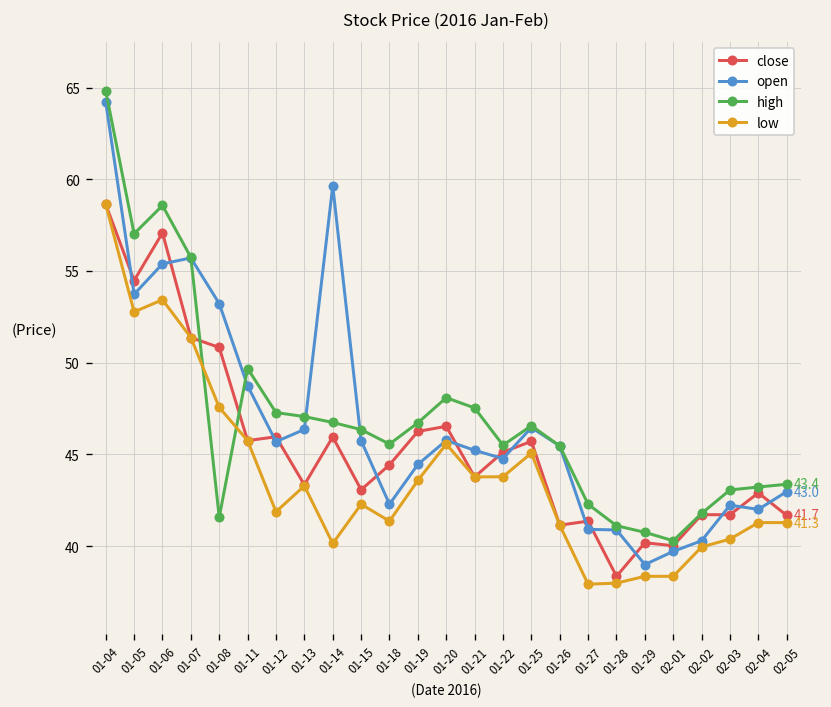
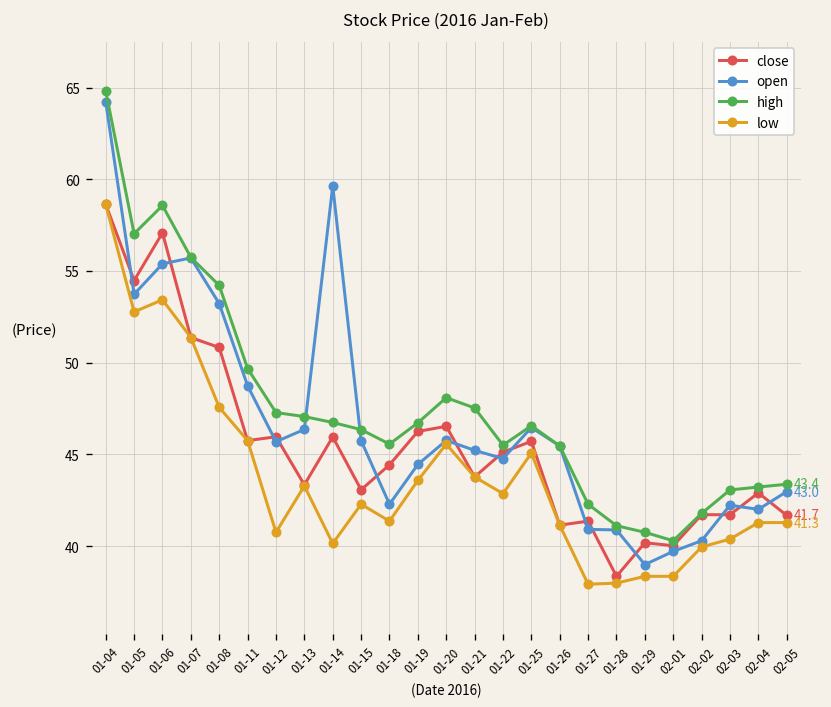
  {
    "close": {
      "01-05": 54.5,
      "01-06": 57.1,
      "01-08": 50.8,
      "01-12": 46.0,
      "01-14": 46.0,
      "01-15": 43.1,
      "01-18": 44.4,
      "01-19": 46.3,
      "01-20": 46.5,
      "01-22": 45.1,
      "01-25": 45.7,
      "01-27": 41.4,
      "01-28": 38.4,
      "01-29": 40.2,
      "02-01": 40.0,
      "02-03": 41.7,
      "02-04": 42.9
    },
    "open": {
      "01-04": 64.2,
      "01-05": 53.7,
      "01-06": 55.4,
      "01-08": 53.2,
      "01-11": 48.7,
      "01-12": 45.7,
      "01-13": 46.4,
      "01-14": 59.6,
      "01-15": 45.8,
      "01-18": 42.3,
      "01-19": 44.5,
      "01-20": 45.8,
      "01-21": 45.2,
      "01-22": 44.8,
      "01-27": 40.9,
      "01-28": 40.9,
      "01-29": 39.0,
      "02-01": 39.7,
      "02-02": 40.3,
      "02-03": 42.2,
      "02-04": 42.0
    },
    "high": {
      "01-04": 64.8,
      "01-05": 57.0,
      "01-06": 58.6,
-     "01-08": 41.6,
+     "01-08": 54.2,
      "01-11": 49.7,
      "01-12": 47.3,
      "01-13": 47.1,
      "01-14": 46.7,
      "01-15": 46.4,
      "01-18": 45.6,
      "01-19": 46.7,
      "01-20": 48.1,
      "01-21": 47.5,
      "01-22": 45.5,
      "01-27": 42.3,
      "01-28": 41.1,
      "01-29": 40.8,
      "02-01": 40.3,
      "02-03": 43.1,
      "02-04": 43.2
    },
    "low": {
      "01-05": 52.8,
      "01-06": 53.4,
      "01-08": 47.6,
-     "01-12": 41.9,
+     "01-12": 40.8,
      "01-14": 40.1,
      "01-15": 42.3,
      "01-18": 41.4,
      "01-19": 43.6,
      "01-20": 45.6,
-     "01-22": 43.8,
+     "01-22": 42.9,
      "01-25": 45.1,
      "01-27": 37.9,
      "01-28": 38.0,
      "01-29": 38.4,
      "02-01": 38.4,
      "02-02": 40.0,
      "02-03": 40.4
    }
  }
